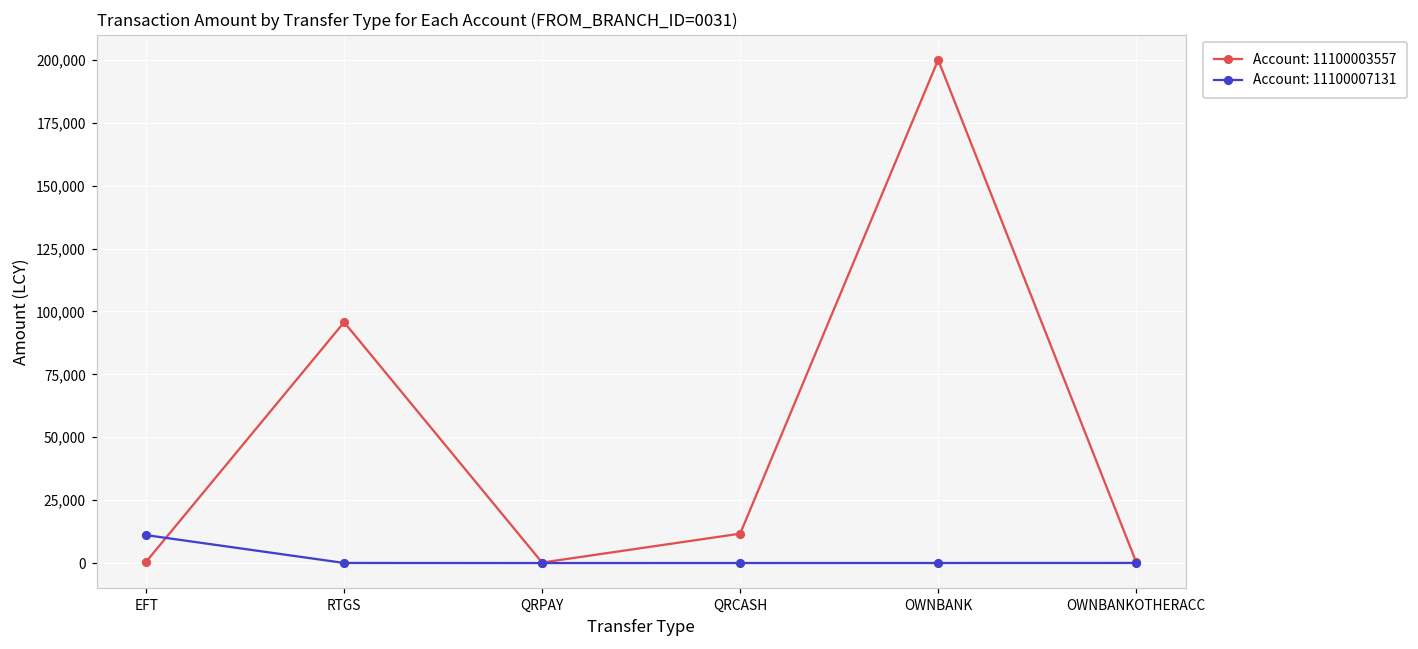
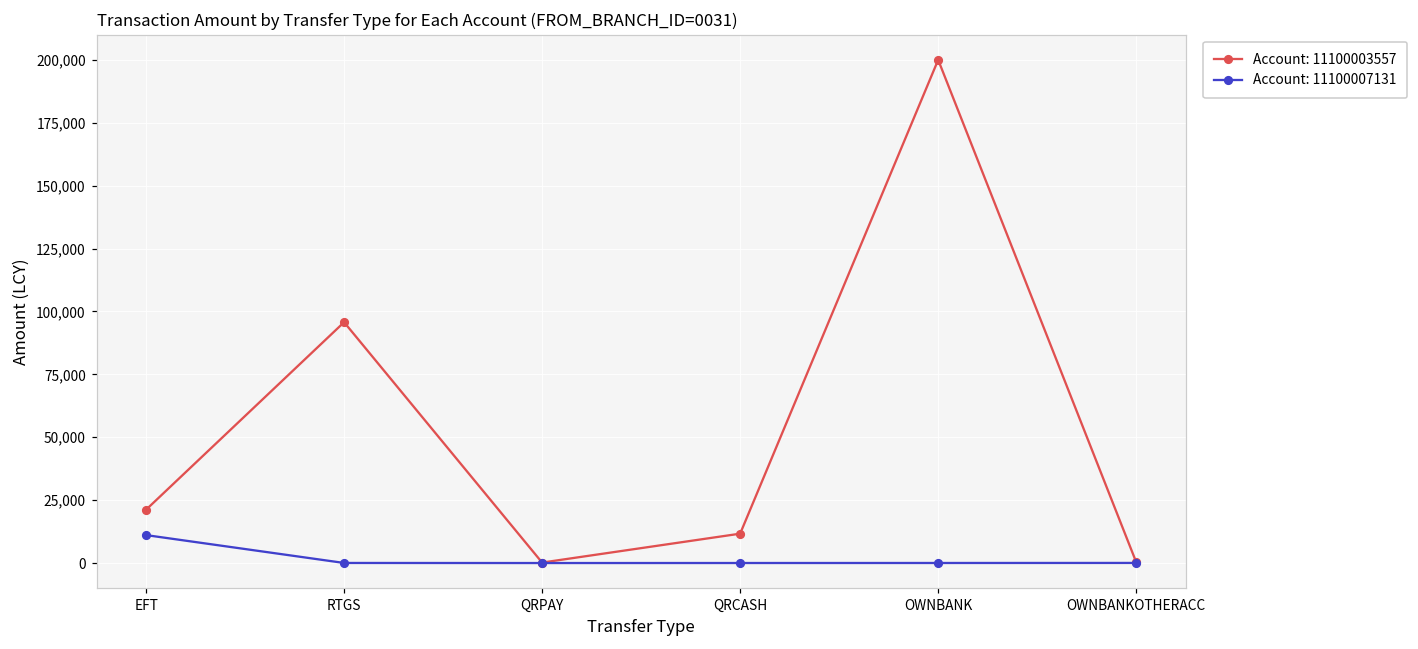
  {
    "Account: 11100003557": {
-     "EFT": "1,000",
+     "EFT": "21,000",
      "RTGS": "96,000",
      "QRCASH": "12,000",
      "OWNBANK": "200,000"
    },
    "Account: 11100007131": {
      "EFT": "11,000",
      "RTGS": "0",
      "QRCASH": "0",
      "OWNBANK": "0"
    }
  }
